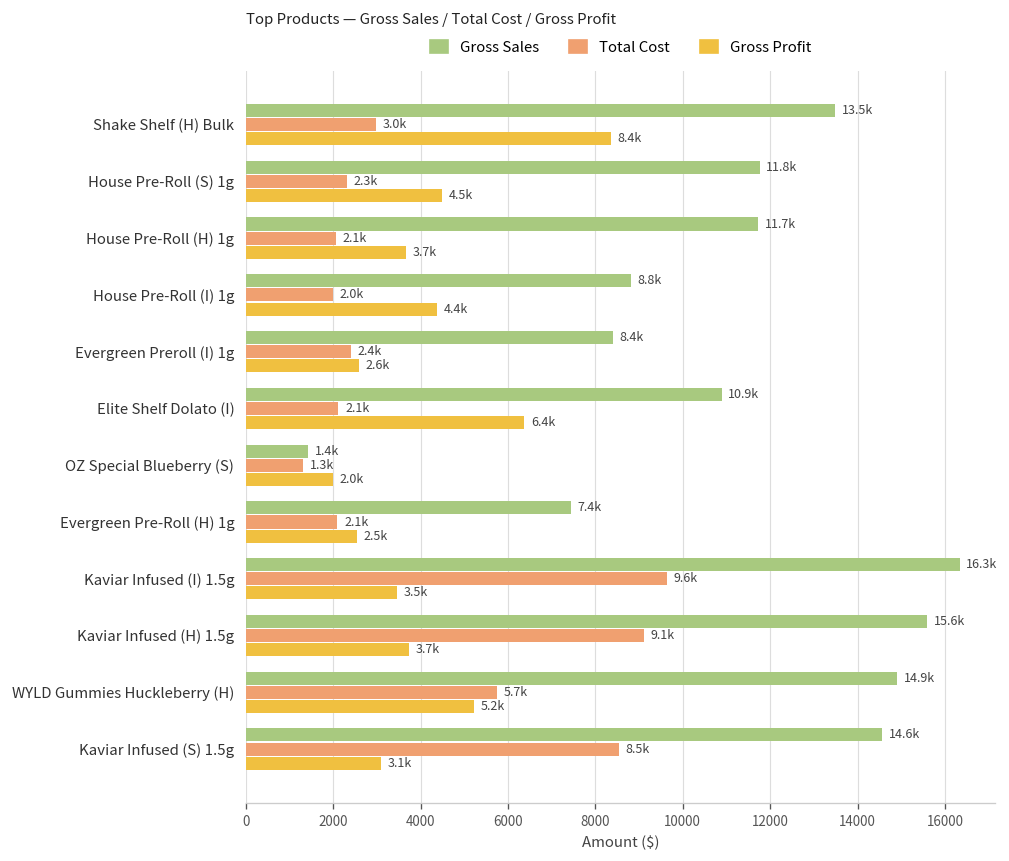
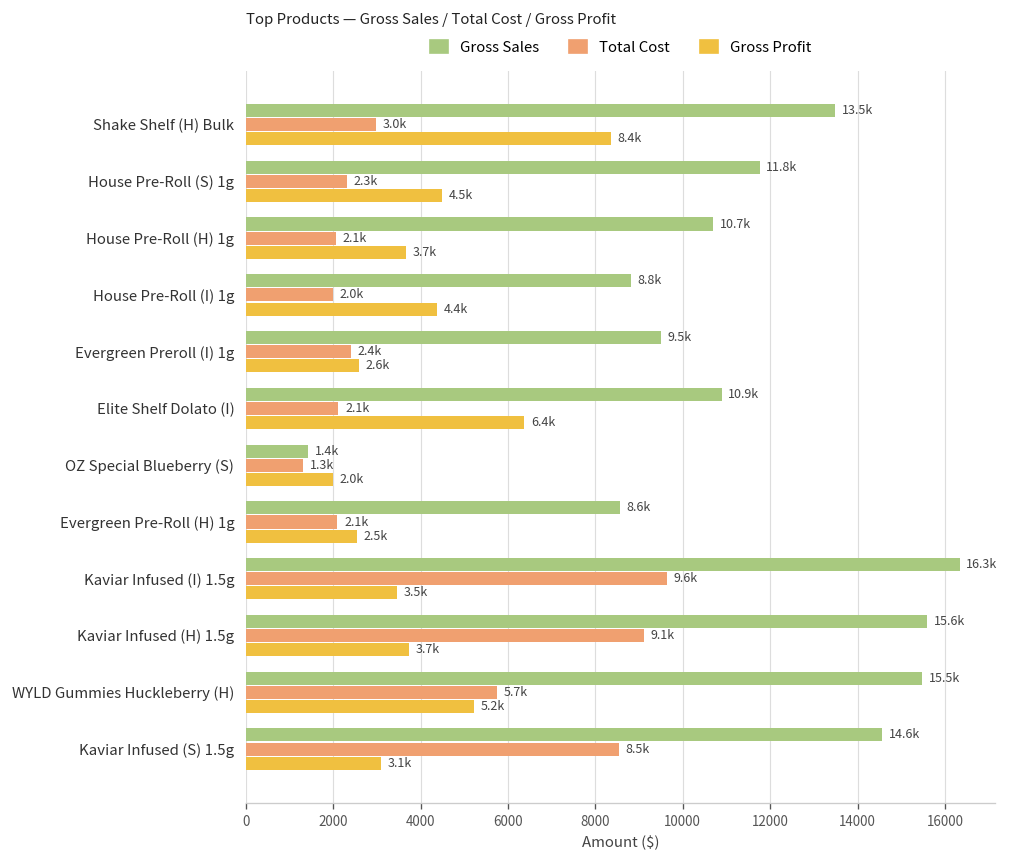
  {
    "Gross Sales": {
      "Shake Shelf (H) Bulk": "13.5k",
      "House Pre-Roll (S) 1g": "11.8k",
-     "House Pre-Roll (H) 1g": "11.7k",
+     "House Pre-Roll (H) 1g": "10.7k",
      "House Pre-Roll (I) 1g": "8.8k",
-     "Evergreen Preroll (I) 1g": "8.4k",
+     "Evergreen Preroll (I) 1g": "9.5k",
      "Elite Shelf Dolato (I)": "10.9k",
      "OZ Special Blueberry (S)": "1.4k",
-     "Evergreen Pre-Roll (H) 1g": "7.4k",
+     "Evergreen Pre-Roll (H) 1g": "8.6k",
      "Kaviar Infused (I) 1.5g": "16.3k",
      "Kaviar Infused (H) 1.5g": "15.6k",
-     "WYLD Gummies Huckleberry (H)": "14.9k",
+     "WYLD Gummies Huckleberry (H)": "15.5k",
      "Kaviar Infused (S) 1.5g": "14.6k"
    }
  }
